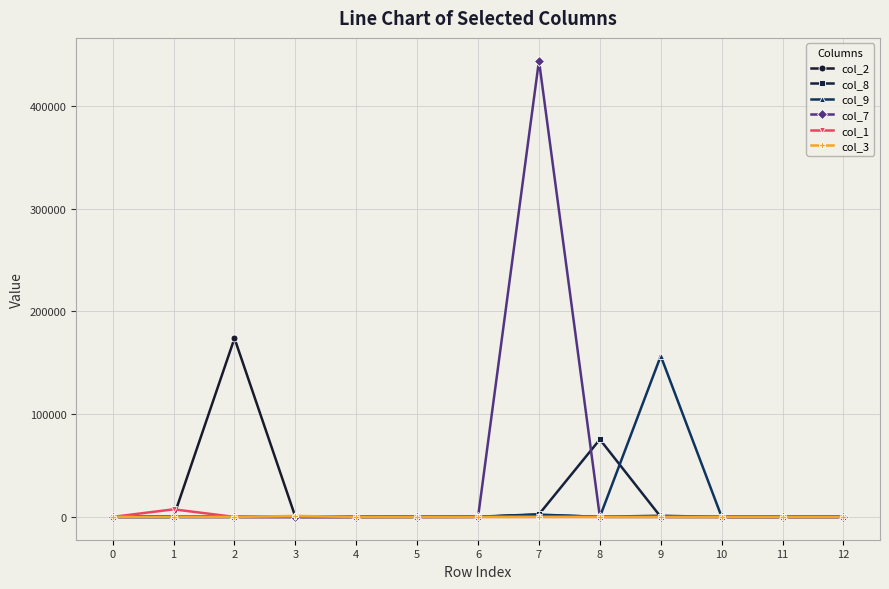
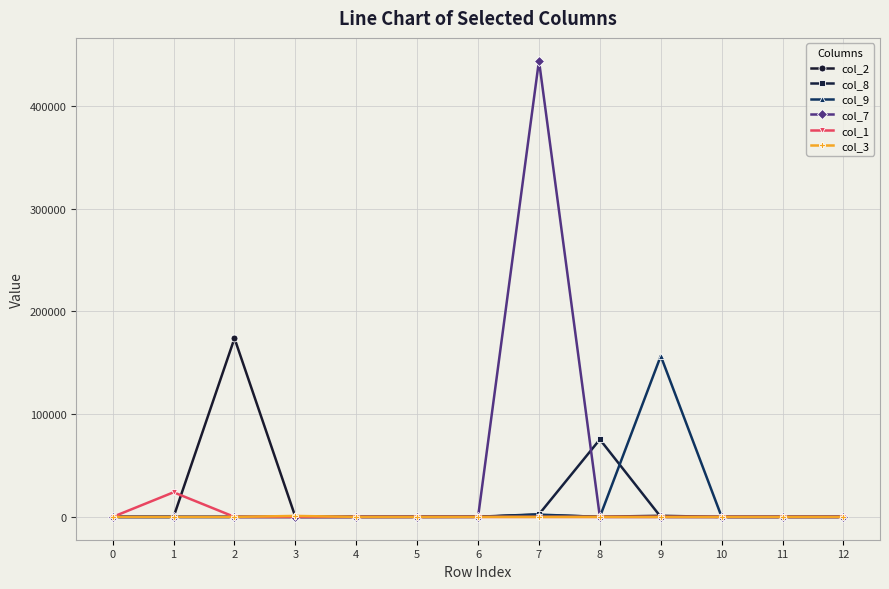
  {
    "col_7": {
      "7": 444000
    },
    "col_1": {
-     "1": 7000
+     "1": 24000
    }
  }
